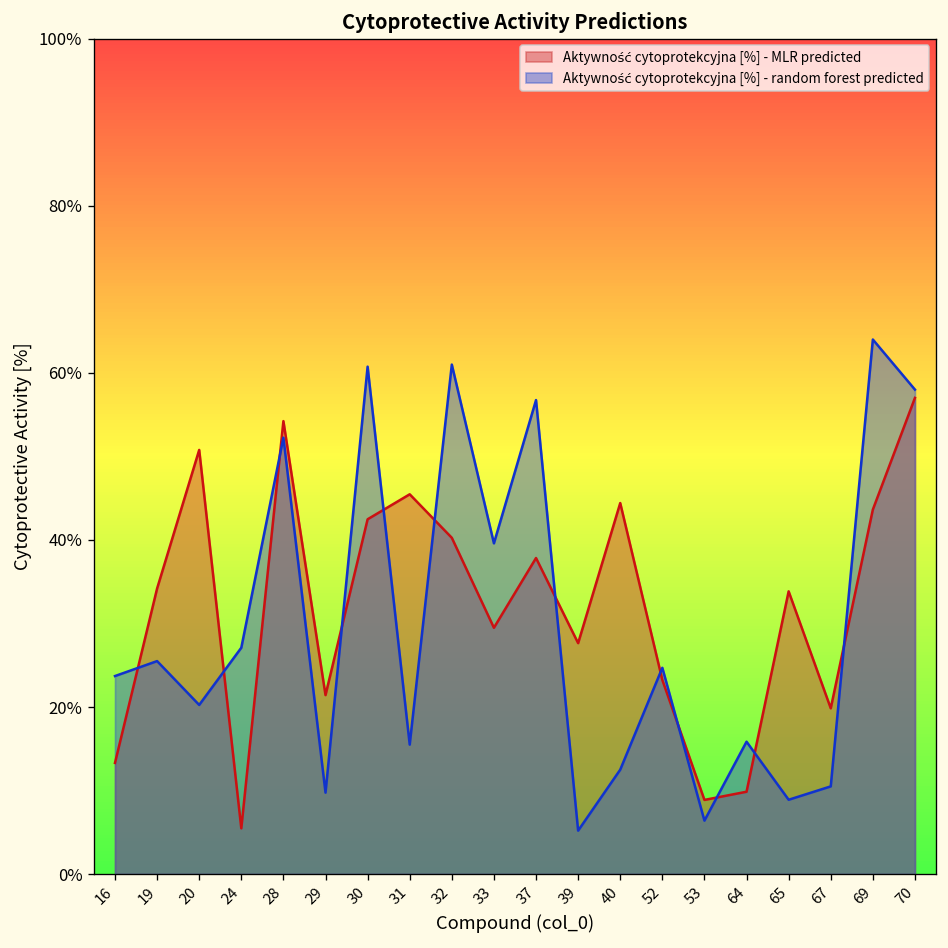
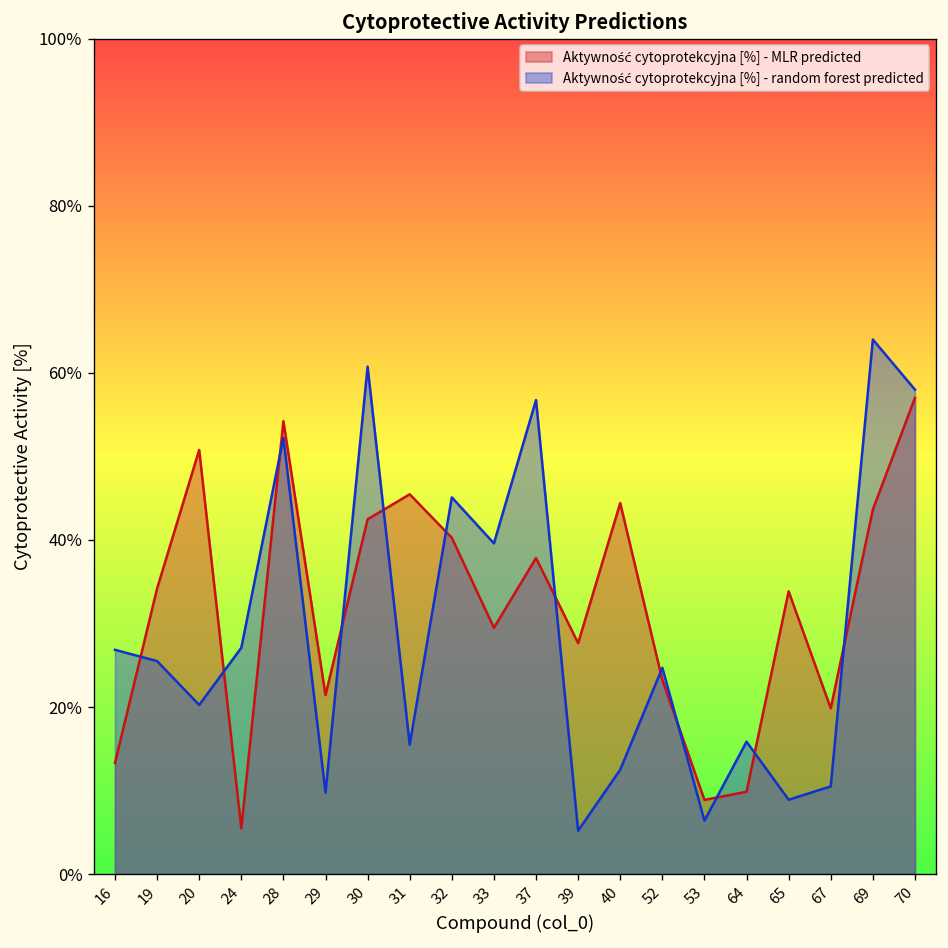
  {
    "Aktywność cytoprotekcyjna [%] - MLR predicted": {
      "16": "13%",
      "19": "34%",
      "20": "51%",
      "24": "5%",
      "28": "54%",
      "29": "21%",
      "30": "42%",
      "31": "45%",
      "32": "40%",
      "33": "29%",
      "37": "38%",
      "39": "28%",
      "40": "44%",
      "52": "23%",
      "53": "9%",
      "64": "10%",
      "65": "34%",
      "67": "20%",
      "69": "44%",
      "70": "57%"
    },
    "Aktywność cytoprotekcyjna [%] - random forest predicted": {
-     "16": "24%",
+     "16": "27%",
      "19": "26%",
      "20": "20%",
      "24": "27%",
      "28": "52%",
      "29": "10%",
      "30": "61%",
      "31": "16%",
-     "32": "61%",
+     "32": "45%",
      "33": "40%",
      "37": "57%",
      "39": "5%",
      "40": "13%",
      "52": "25%",
      "53": "6%",
      "64": "16%",
      "65": "9%",
      "67": "11%",
      "69": "64%",
      "70": "58%"
    }
  }
